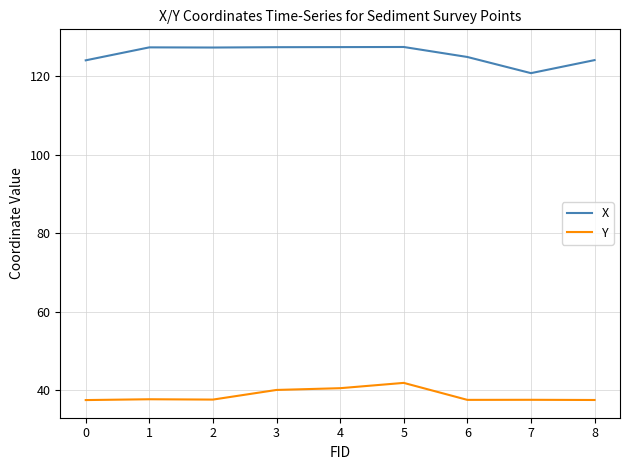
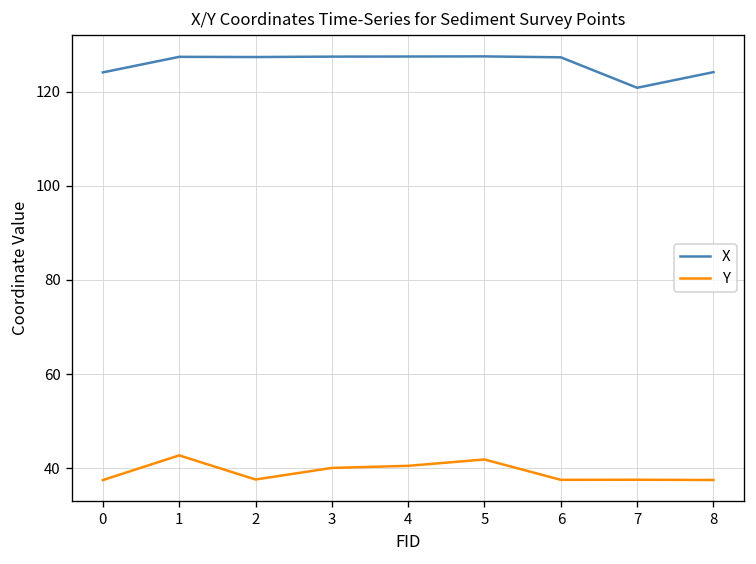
  {
    "X": {
      "0": 124,
      "1": 127,
      "2": 127,
      "3": 127,
      "4": 127,
      "5": 127,
-     "6": 125,
+     "6": 127,
      "7": 121,
      "8": 124
    },
    "Y": {
      "0": 37,
-     "1": 38,
+     "1": 43,
      "2": 38,
      "3": 40,
      "4": 40,
      "5": 42,
      "6": 38,
      "7": 38,
      "8": 37
    }
  }
